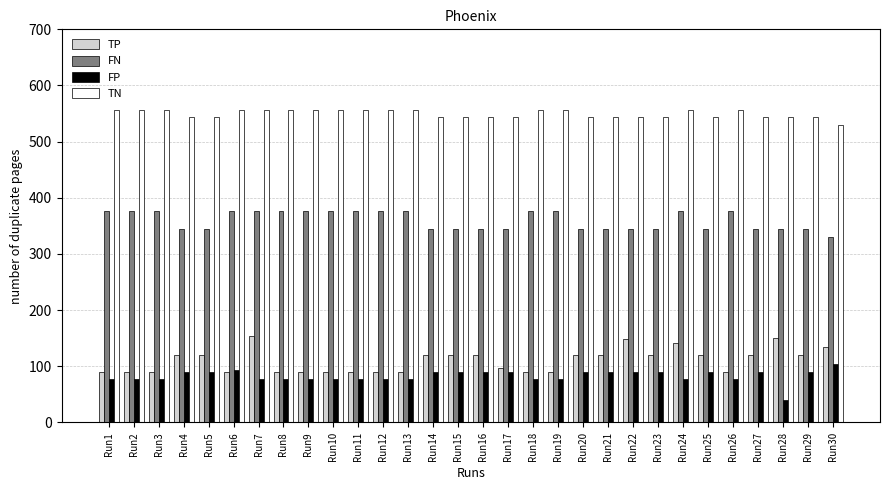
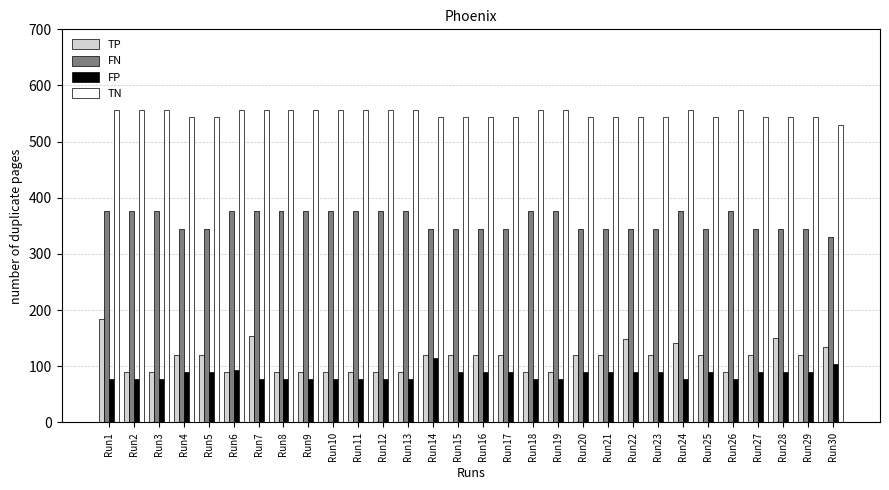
  {
    "TP": {
-     "Run1": 90,
+     "Run1": 180,
      "Run2": 90,
      "Run3": 90,
      "Run4": 120,
      "Run5": 120,
      "Run6": 90,
      "Run7": 150,
      "Run8": 90,
      "Run9": 90,
      "Run10": 90,
      "Run11": 90,
      "Run12": 90,
      "Run13": 90,
      "Run14": 120,
      "Run15": 120,
      "Run16": 120,
-     "Run17": 100,
+     "Run17": 120,
      "Run18": 90,
      "Run19": 90,
      "Run20": 120,
      "Run21": 120,
      "Run22": 150,
      "Run23": 120,
      "Run24": 140,
      "Run25": 120,
      "Run26": 90,
      "Run27": 120,
      "Run28": 150,
      "Run29": 120,
      "Run30": 140
    },
    "FN": {
      "Run1": 380,
      "Run2": 380,
      "Run3": 380,
      "Run4": 350,
      "Run5": 350,
      "Run6": 380,
      "Run7": 380,
      "Run8": 380,
      "Run9": 380,
      "Run10": 380,
      "Run11": 380,
      "Run12": 380,
      "Run13": 380,
      "Run14": 350,
      "Run15": 350,
      "Run16": 350,
      "Run17": 350,
      "Run18": 380,
      "Run19": 380,
      "Run20": 350,
      "Run21": 350,
      "Run22": 350,
      "Run23": 350,
      "Run24": 380,
      "Run25": 350,
      "Run26": 380,
      "Run27": 350,
      "Run28": 350,
      "Run29": 350,
      "Run30": 330
    },
    "FP": {
      "Run1": 80,
      "Run2": 80,
      "Run3": 80,
      "Run4": 90,
      "Run5": 90,
      "Run6": 90,
      "Run7": 80,
      "Run8": 80,
      "Run9": 80,
      "Run10": 80,
      "Run11": 80,
      "Run12": 80,
      "Run13": 80,
-     "Run14": 90,
+     "Run14": 110,
      "Run15": 90,
      "Run16": 90,
      "Run17": 90,
      "Run18": 80,
      "Run19": 80,
      "Run20": 90,
      "Run21": 90,
      "Run22": 90,
      "Run23": 90,
      "Run24": 80,
      "Run25": 90,
      "Run26": 80,
      "Run27": 90,
-     "Run28": 40,
+     "Run28": 90,
      "Run29": 90,
      "Run30": 110
    },
    "TN": {
      "Run1": 560,
      "Run2": 560,
      "Run3": 560,
      "Run4": 540,
      "Run5": 540,
      "Run6": 560,
      "Run7": 560,
      "Run8": 560,
      "Run9": 560,
      "Run10": 560,
      "Run11": 560,
      "Run12": 560,
      "Run13": 560,
      "Run14": 540,
      "Run15": 540,
      "Run16": 540,
      "Run17": 540,
      "Run18": 560,
      "Run19": 560,
      "Run20": 540,
      "Run21": 540,
      "Run22": 540,
      "Run23": 540,
      "Run24": 560,
      "Run25": 540,
      "Run26": 560,
      "Run27": 540,
      "Run28": 540,
      "Run29": 540,
      "Run30": 530
    }
  }
